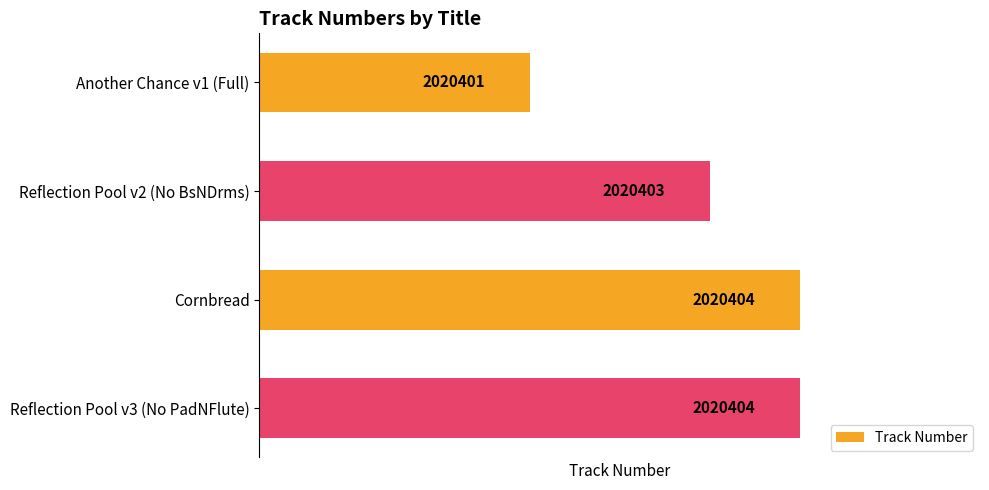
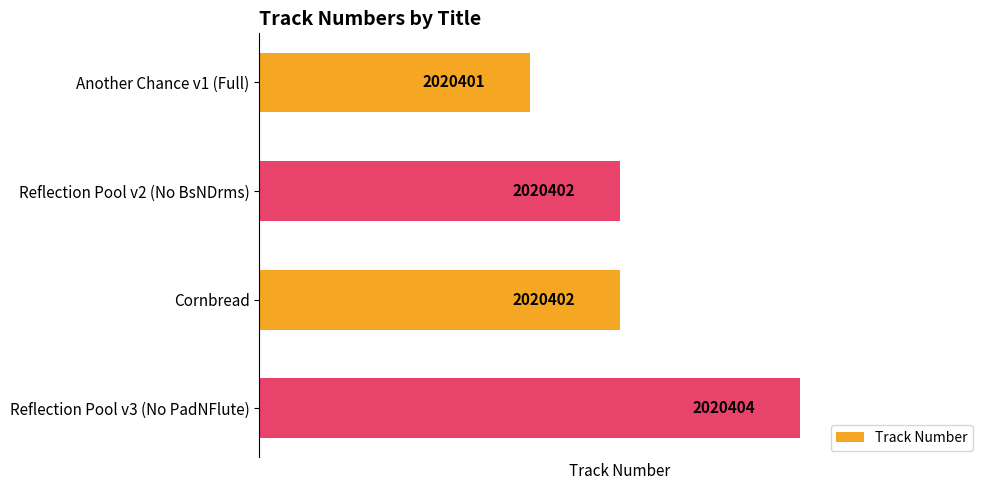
  {
    "Another Chance v1 (Full)": 2020401,
-   "Reflection Pool v2 (No BsNDrms)": 2020403,
-   "Cornbread": 2020404,
+   "Reflection Pool v2 (No BsNDrms)": 2020402,
+   "Cornbread": 2020402,
    "Reflection Pool v3 (No PadNFlute)": 2020404
  }
